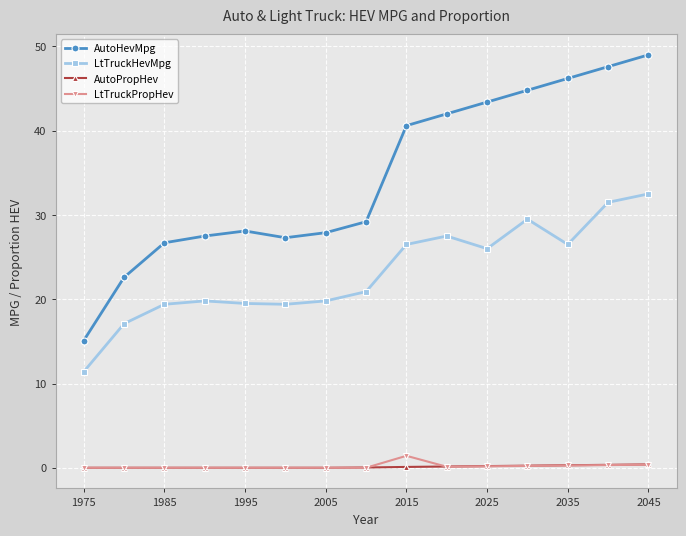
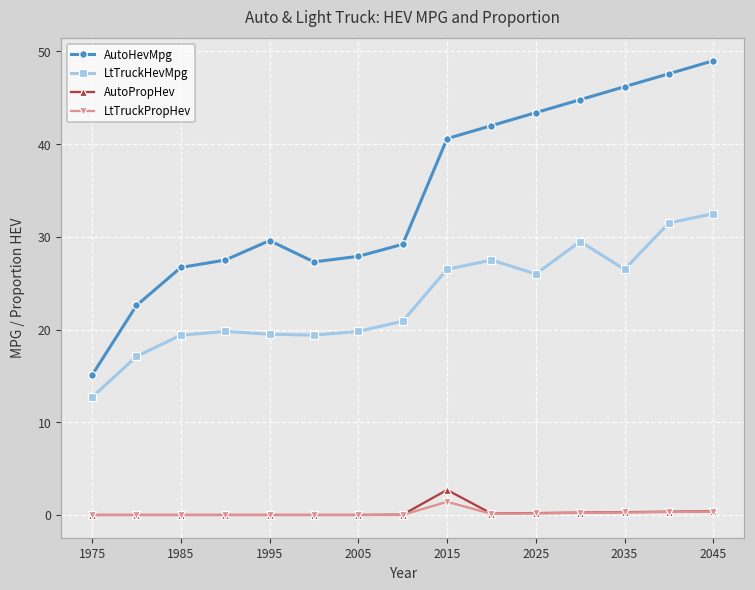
  {
    "AutoHevMpg": {
      "1975": 15,
      "1985": 27,
-     "1995": 28,
+     "1995": 30,
      "2005": 28,
      "2015": 41,
      "2025": 43,
      "2035": 46,
      "2045": 49
    },
    "LtTruckHevMpg": {
-     "1975": 11,
+     "1975": 13,
      "1985": 19,
      "1995": 20,
      "2005": 20,
      "2015": 27,
      "2025": 26,
      "2035": 27,
      "2045": 33
    },
    "AutoPropHev": {
-     "2015": 0
+     "2015": 3
    },
    "LtTruckPropHev": {
      "2015": 1
    }
  }
